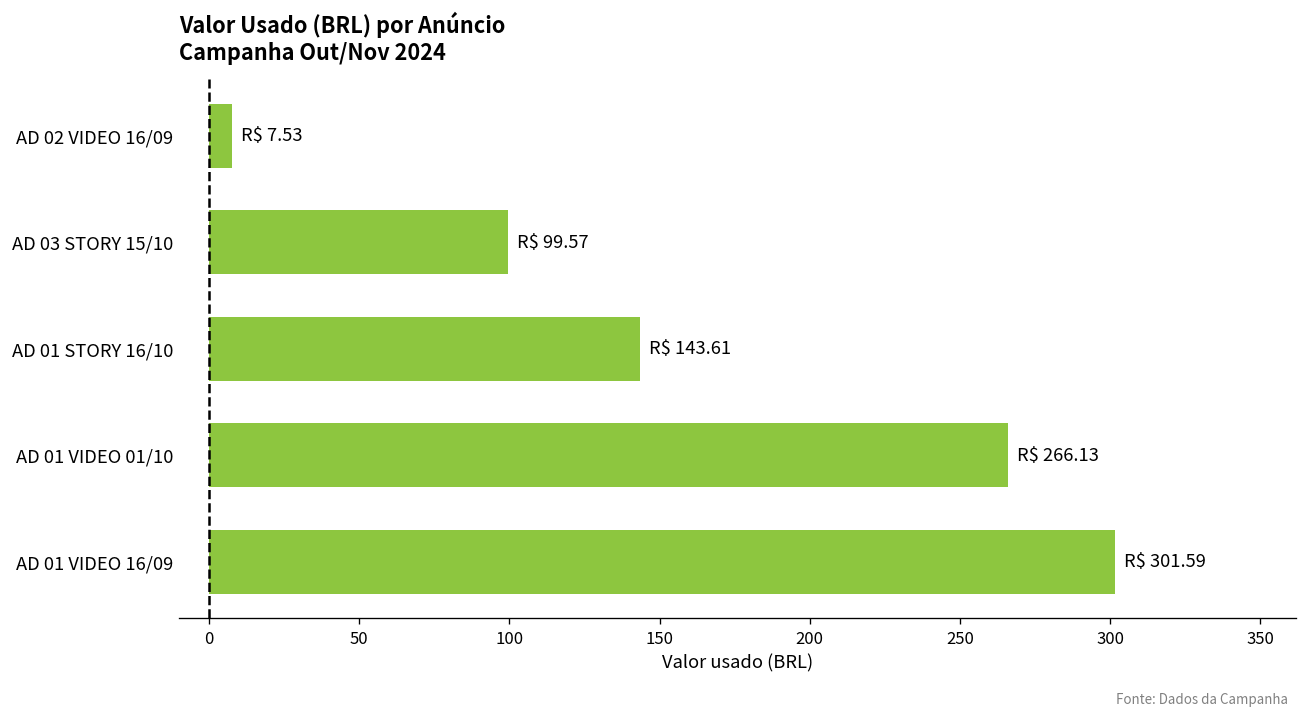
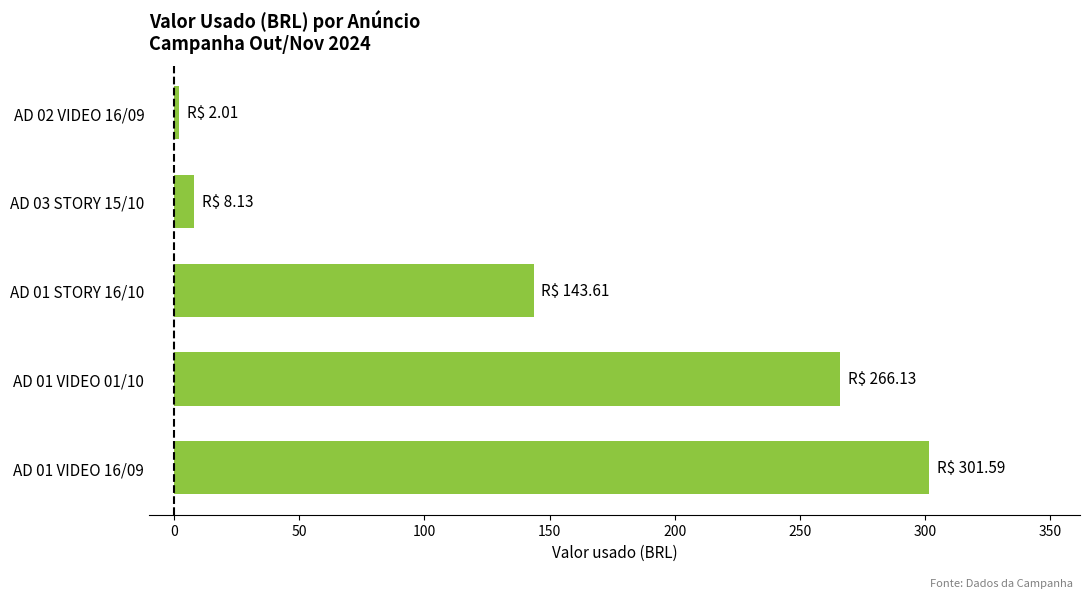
  {
-   "AD 02 VIDEO 16/09": 7.53,
-   "AD 03 STORY 15/10": 99.57,
+   "AD 02 VIDEO 16/09": 2.01,
+   "AD 03 STORY 15/10": 8.13,
    "AD 01 STORY 16/10": 143.61,
    "AD 01 VIDEO 01/10": 266.13,
    "AD 01 VIDEO 16/09": 301.59
  }
